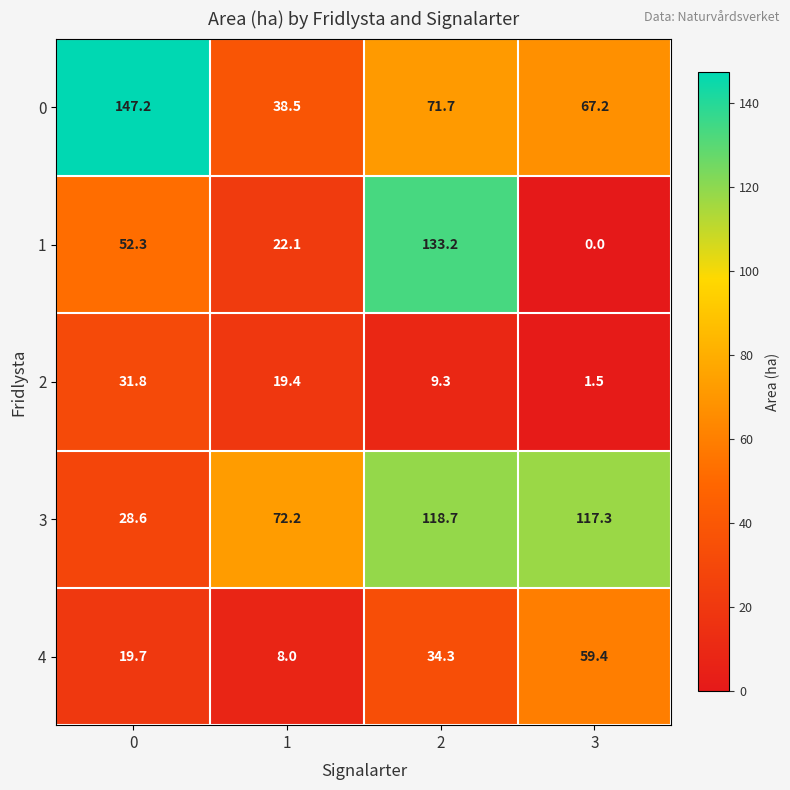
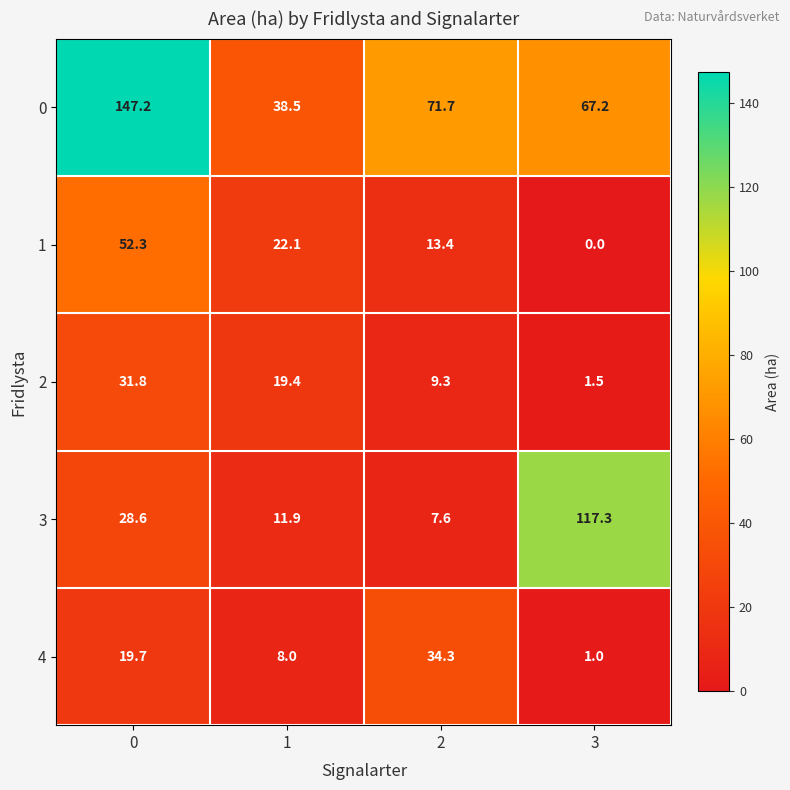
  {
    "0": {
      "0": 147.2,
      "1": 38.5,
      "2": 71.7,
      "3": 67.2
    },
    "1": {
      "0": 52.3,
      "1": 22.1,
-     "2": 133.2,
+     "2": 13.4,
      "3": 0.0
    },
    "2": {
      "0": 31.8,
      "1": 19.4,
      "2": 9.3,
      "3": 1.5
    },
    "3": {
      "0": 28.6,
-     "1": 72.2,
-     "2": 118.7,
+     "1": 11.9,
+     "2": 7.6,
      "3": 117.3
    },
    "4": {
      "0": 19.7,
      "1": 8.0,
      "2": 34.3,
-     "3": 59.4
+     "3": 1.0
    }
  }
